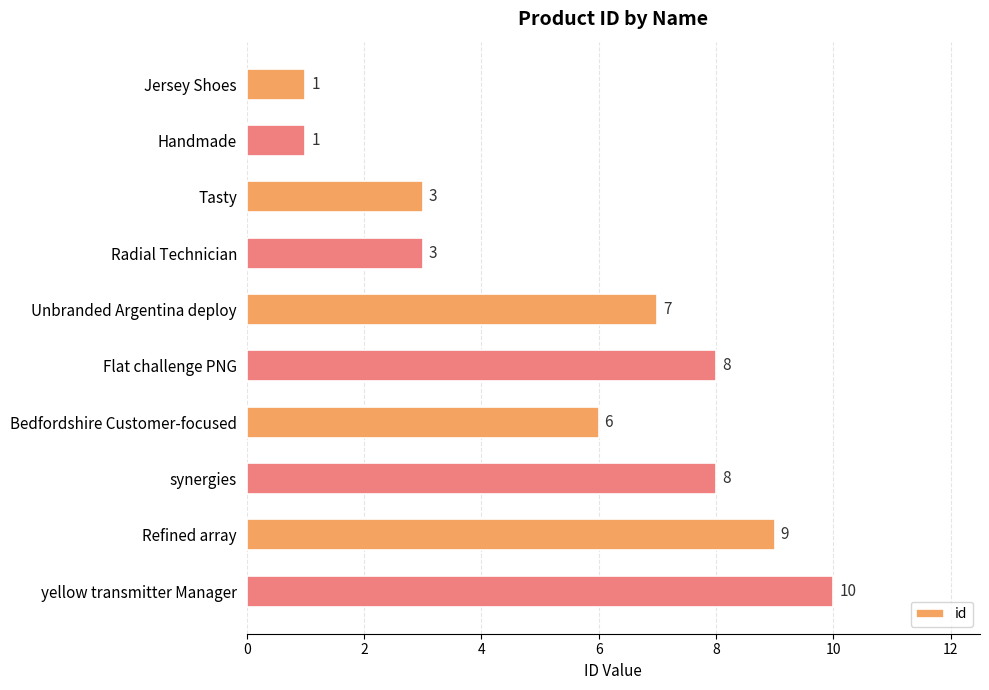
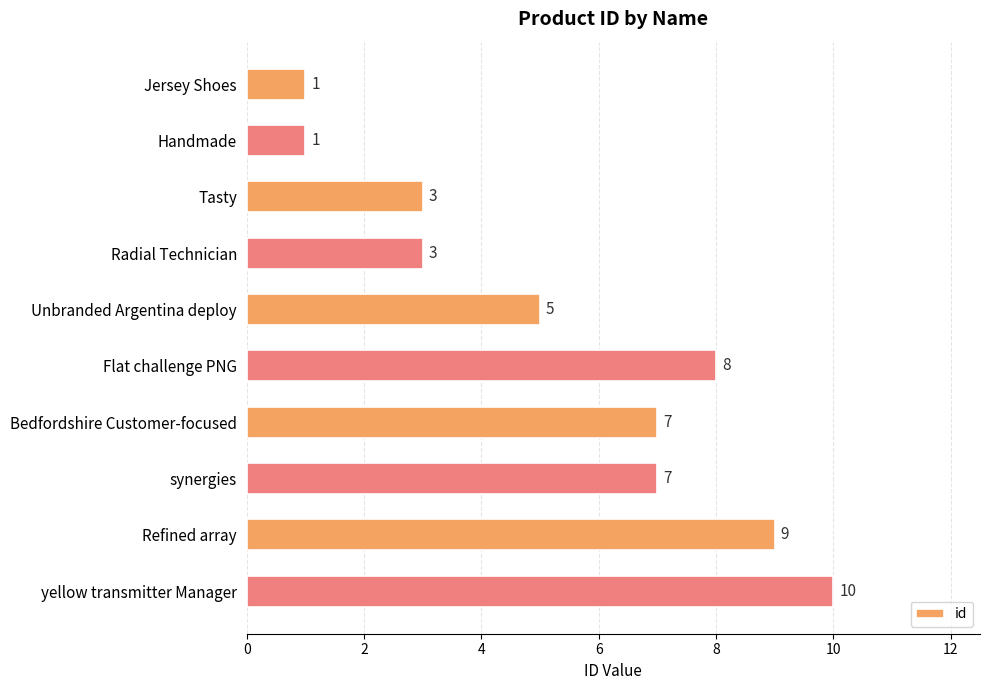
  {
    "Jersey Shoes": 1,
    "Handmade": 1,
    "Tasty": 3,
    "Radial Technician": 3,
-   "Unbranded Argentina deploy": 7,
+   "Unbranded Argentina deploy": 5,
    "Flat challenge PNG": 8,
-   "Bedfordshire Customer-focused": 6,
-   "synergies": 8,
+   "Bedfordshire Customer-focused": 7,
+   "synergies": 7,
    "Refined array": 9,
    "yellow transmitter Manager": 10
  }
